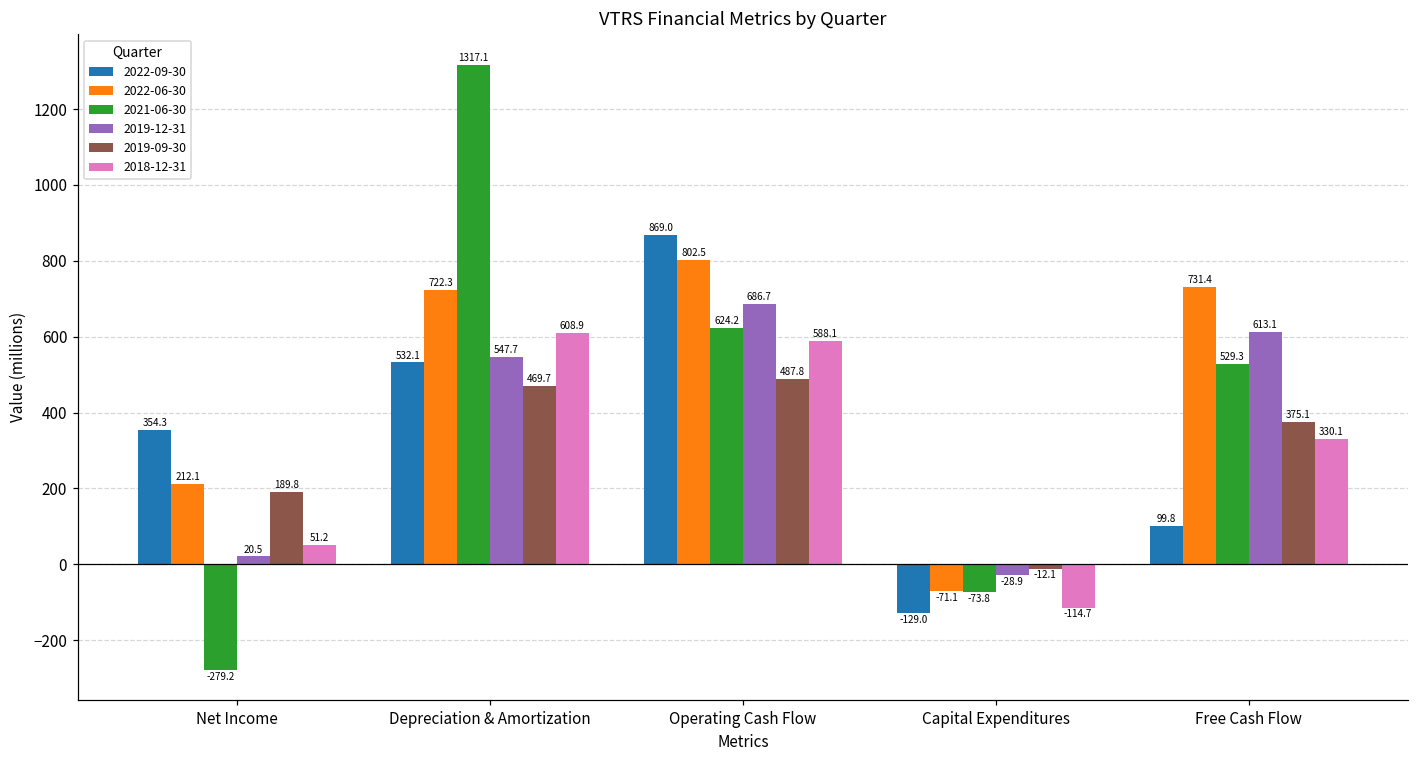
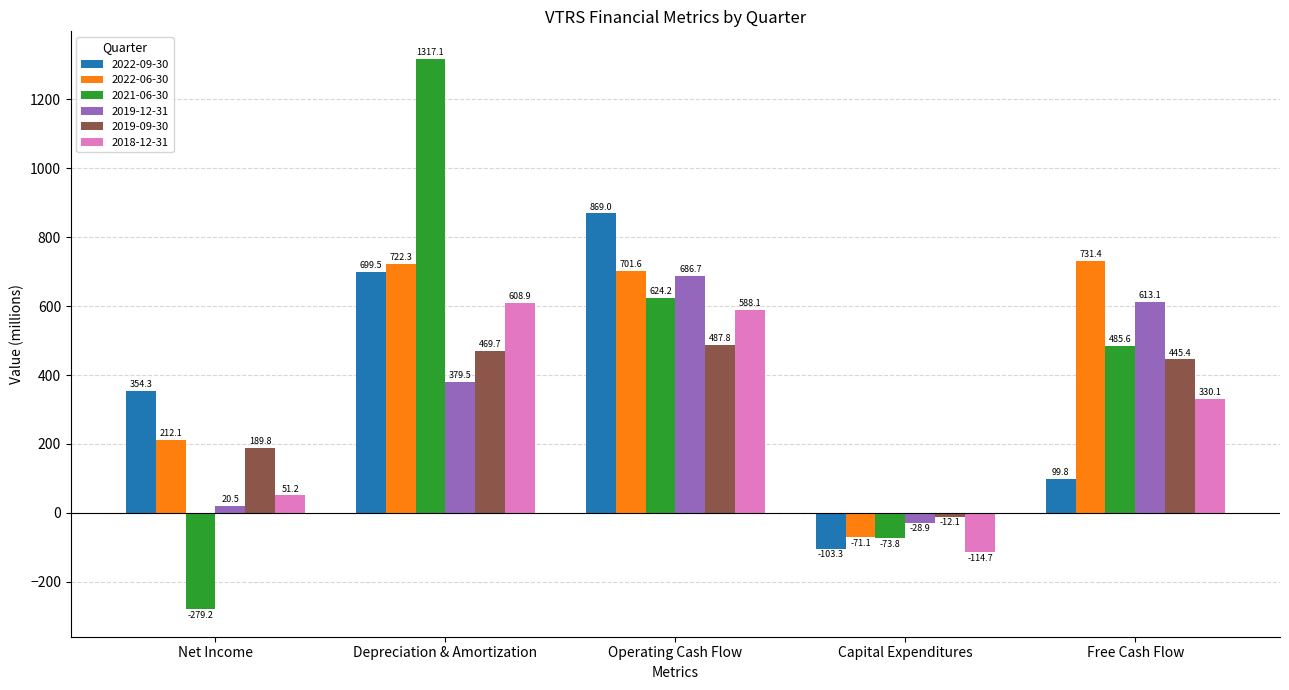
  {
    "2022-09-30": {
      "Net Income": 354.3,
-     "Depreciation & Amortization": 532.1,
+     "Depreciation & Amortization": 699.5,
      "Operating Cash Flow": 869.0,
-     "Capital Expenditures": -129.0,
+     "Capital Expenditures": -103.3,
      "Free Cash Flow": 99.8
    },
    "2022-06-30": {
      "Net Income": 212.1,
      "Depreciation & Amortization": 722.3,
-     "Operating Cash Flow": 802.5,
+     "Operating Cash Flow": 701.6,
      "Capital Expenditures": -71.1,
      "Free Cash Flow": 731.4
    },
    "2021-06-30": {
      "Net Income": -279.2,
      "Depreciation & Amortization": 1317.1,
      "Operating Cash Flow": 624.2,
      "Capital Expenditures": -73.8,
-     "Free Cash Flow": 529.3
+     "Free Cash Flow": 485.6
    },
    "2019-12-31": {
      "Net Income": 20.5,
-     "Depreciation & Amortization": 547.7,
+     "Depreciation & Amortization": 379.5,
      "Operating Cash Flow": 686.7,
      "Capital Expenditures": -28.9,
      "Free Cash Flow": 613.1
    },
    "2019-09-30": {
      "Net Income": 189.8,
      "Depreciation & Amortization": 469.7,
      "Operating Cash Flow": 487.8,
      "Capital Expenditures": -12.1,
-     "Free Cash Flow": 375.1
+     "Free Cash Flow": 445.4
    },
    "2018-12-31": {
      "Net Income": 51.2,
      "Depreciation & Amortization": 608.9,
      "Operating Cash Flow": 588.1,
      "Capital Expenditures": -114.7,
      "Free Cash Flow": 330.1
    }
  }
